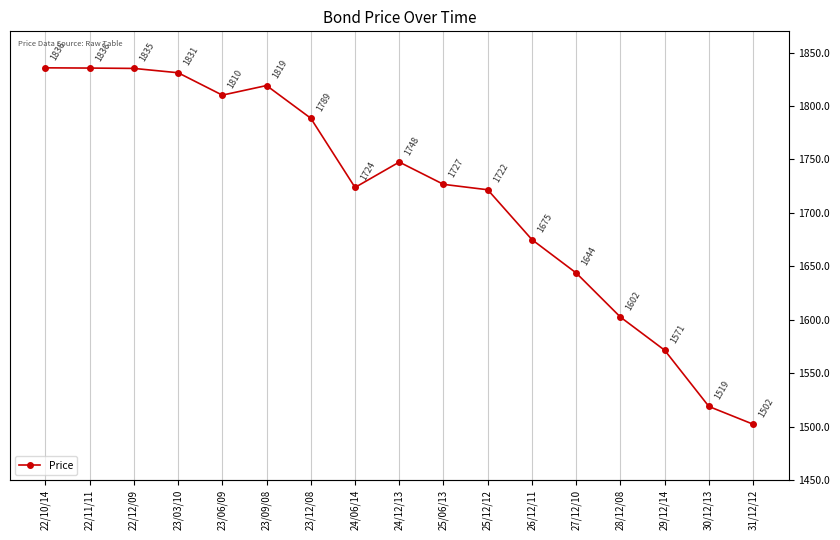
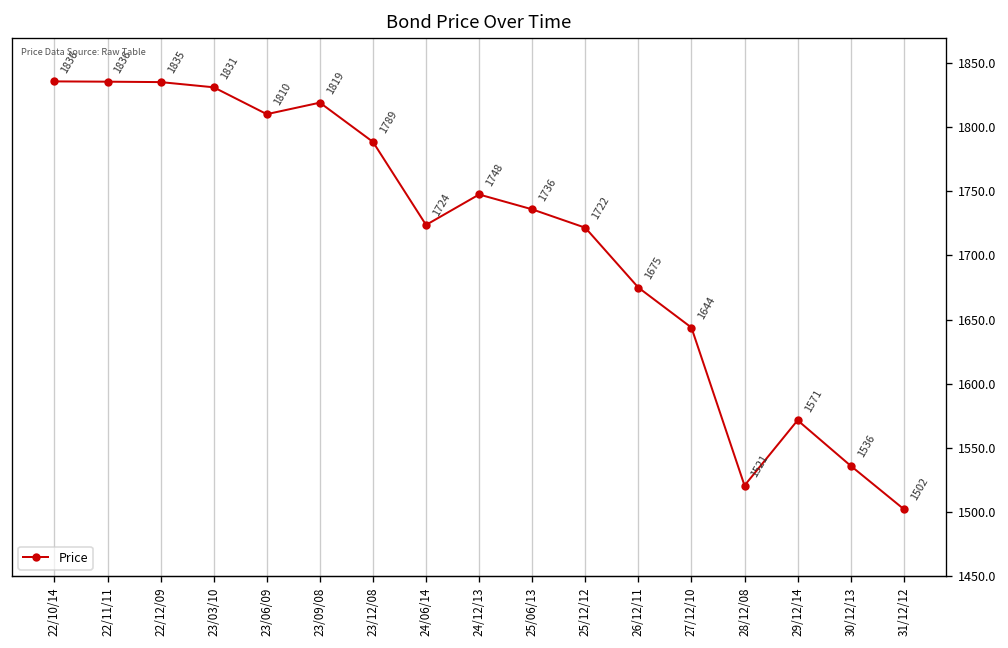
  {
    "22/12/09": 1835,
    "23/03/10": 1831,
    "23/06/09": 1810,
    "23/09/08": 1819,
    "23/12/08": 1789,
    "24/06/14": 1724,
    "24/12/13": 1748,
-   "25/06/13": 1727,
+   "25/06/13": 1736,
    "25/12/12": 1722,
    "26/12/11": 1675,
    "27/12/10": 1644,
-   "28/12/08": 1602,
+   "28/12/08": 1521,
    "29/12/14": 1571,
-   "30/12/13": 1519,
+   "30/12/13": 1536,
    "31/12/12": 1502
  }
